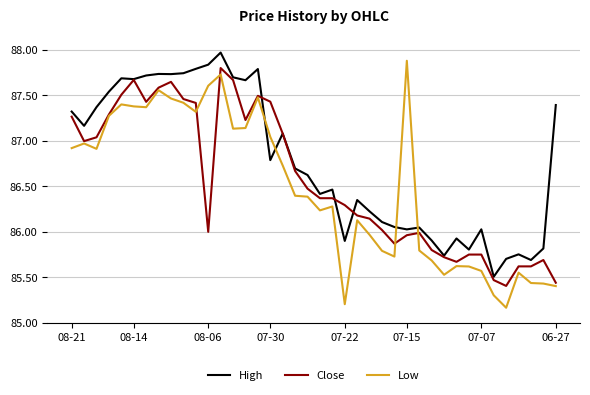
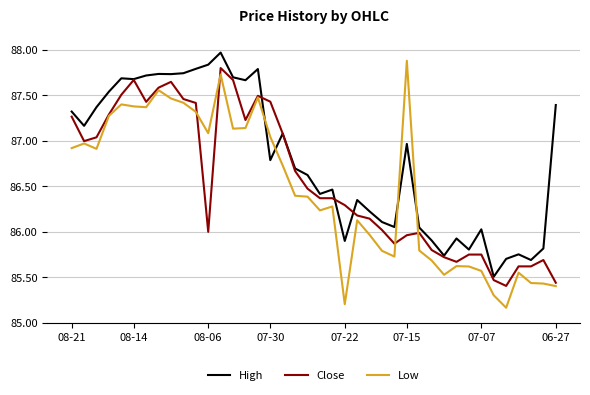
  {
    "High": {
      "08-21": 87.3,
      "08-06": 87.8,
      "07-30": 86.8,
      "07-22": 85.9,
-     "07-15": 86.0,
+     "07-15": 87.0,
      "07-07": 86.0,
      "06-27": 87.4
    },
    "Close": {
      "08-21": 87.3,
      "08-06": 86.0,
      "07-30": 87.4,
      "07-22": 86.3,
      "07-15": 86.0,
      "07-07": 85.8,
      "06-27": 85.4
    },
    "Low": {
      "08-21": 86.9,
      "08-14": 87.4,
-     "08-06": 87.6,
+     "08-06": 87.1,
      "07-30": 87.0,
      "07-22": 85.2,
      "07-15": 87.9,
      "07-07": 85.6,
      "06-27": 85.4
    }
  }
